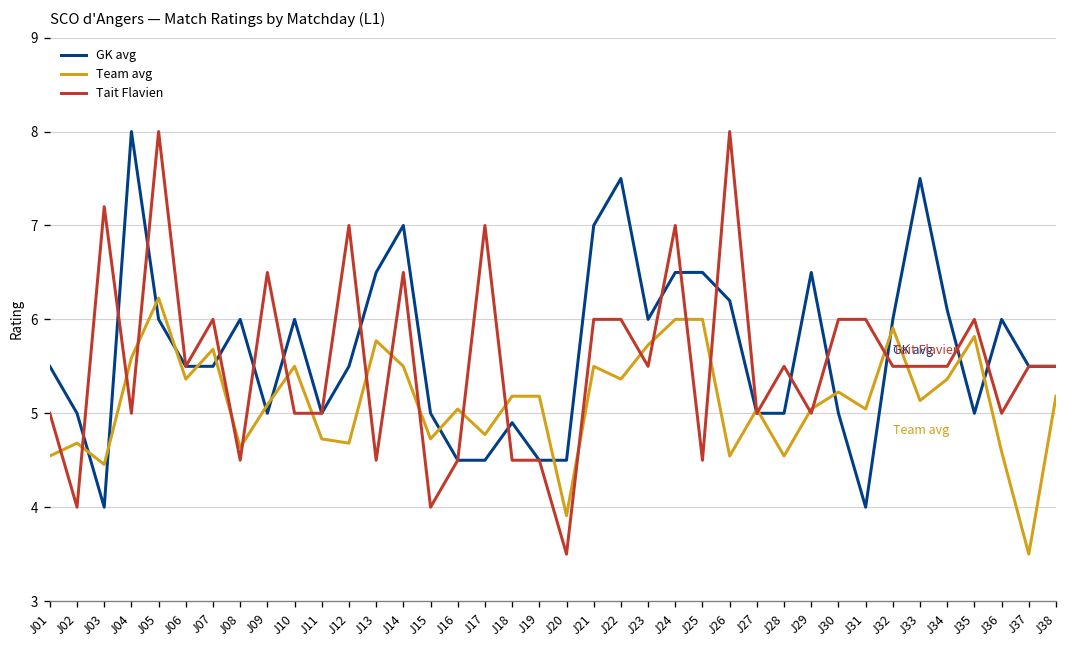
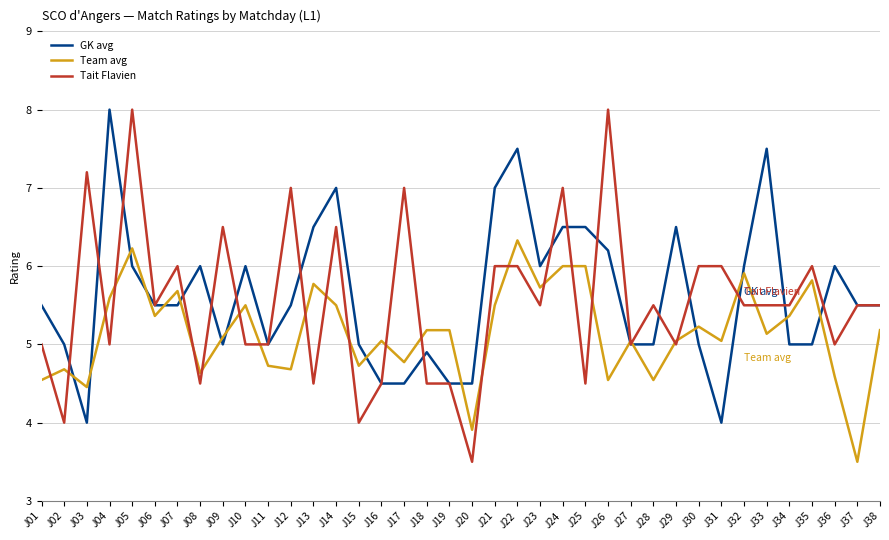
  {
    "GK avg": {
      "J01": 5.5,
      "J02": 5.0,
      "J03": 4.0,
      "J04": 8.0,
      "J05": 6.0,
      "J07": 5.5,
      "J08": 6.0,
      "J09": 5.0,
      "J10": 6.0,
      "J12": 5.5,
      "J13": 6.5,
      "J14": 7.0,
      "J15": 5.0,
      "J17": 4.5,
      "J18": 4.9,
      "J20": 4.5,
      "J21": 7.0,
      "J22": 7.5,
      "J23": 6.0,
      "J24": 6.5,
      "J25": 6.5,
      "J26": 6.2,
      "J28": 5.0,
      "J29": 6.5,
      "J30": 5.0,
      "J31": 4.0,
      "J32": 6.0,
      "J33": 7.5,
-     "J34": 6.1,
+     "J34": 5.0,
      "J35": 5.0,
      "J36": 6.0
    },
    "Team avg": {
      "J01": 4.5,
      "J02": 4.7,
      "J03": 4.5,
      "J04": 5.6,
      "J05": 6.2,
      "J06": 5.4,
      "J07": 5.7,
      "J08": 4.6,
      "J09": 5.1,
      "J10": 5.5,
      "J11": 4.7,
      "J12": 4.7,
      "J13": 5.8,
      "J14": 5.5,
      "J15": 4.7,
      "J16": 5.0,
      "J17": 4.8,
      "J18": 5.2,
      "J19": 5.2,
      "J20": 3.9,
      "J21": 5.5,
-     "J22": 5.4,
+     "J22": 6.3,
      "J23": 5.7,
      "J24": 6.0,
      "J25": 6.0,
      "J26": 4.5,
      "J27": 5.0,
      "J28": 4.5,
      "J29": 5.0,
      "J30": 5.2,
      "J31": 5.0,
      "J32": 5.9,
      "J33": 5.1,
      "J34": 5.4,
      "J35": 5.8,
      "J36": 4.6,
      "J37": 3.5,
      "J38": 5.2
    },
    "Tait Flavien": {
      "J01": 5.0,
      "J02": 4.0,
      "J03": 7.2,
      "J04": 5.0,
      "J05": 8.0,
      "J07": 6.0,
      "J08": 4.5,
      "J09": 6.5,
      "J10": 5.0,
      "J12": 7.0,
      "J13": 4.5,
      "J14": 6.5,
      "J15": 4.0,
      "J17": 7.0,
      "J18": 4.5,
      "J20": 3.5,
      "J21": 6.0,
      "J22": 6.0,
      "J23": 5.5,
      "J24": 7.0,
      "J25": 4.5,
      "J26": 8.0,
      "J28": 5.5,
      "J29": 5.0,
      "J30": 6.0,
      "J31": 6.0,
      "J32": 5.5,
      "J33": 5.5,
      "J34": 5.5,
      "J35": 6.0,
      "J36": 5.0
    }
  }
